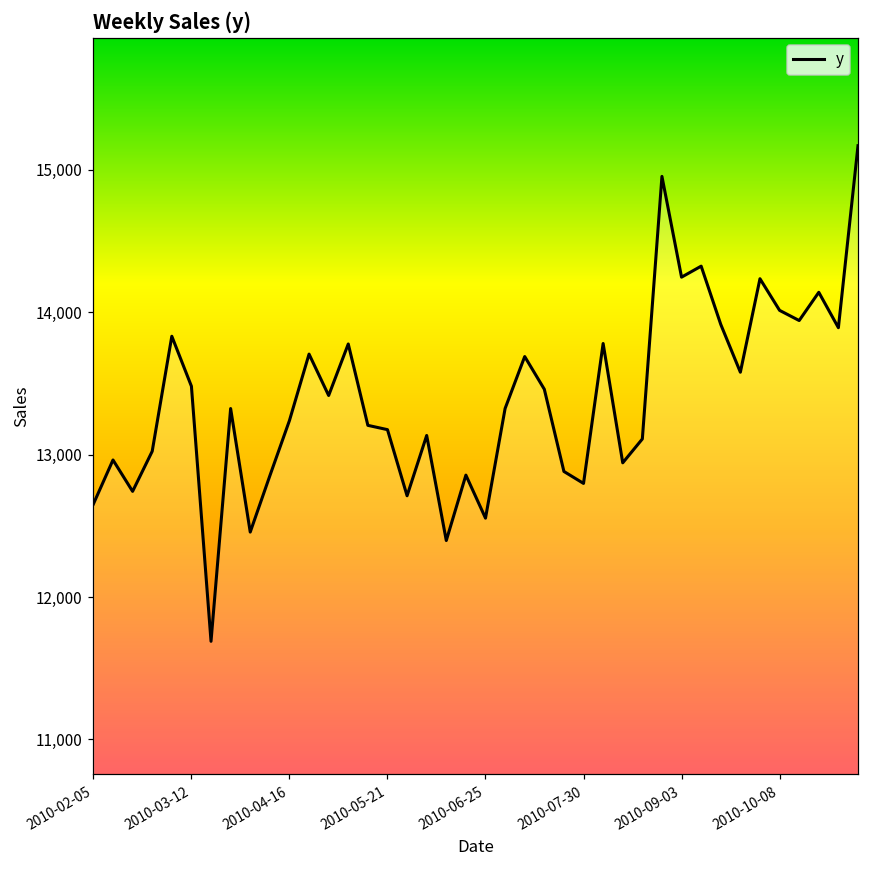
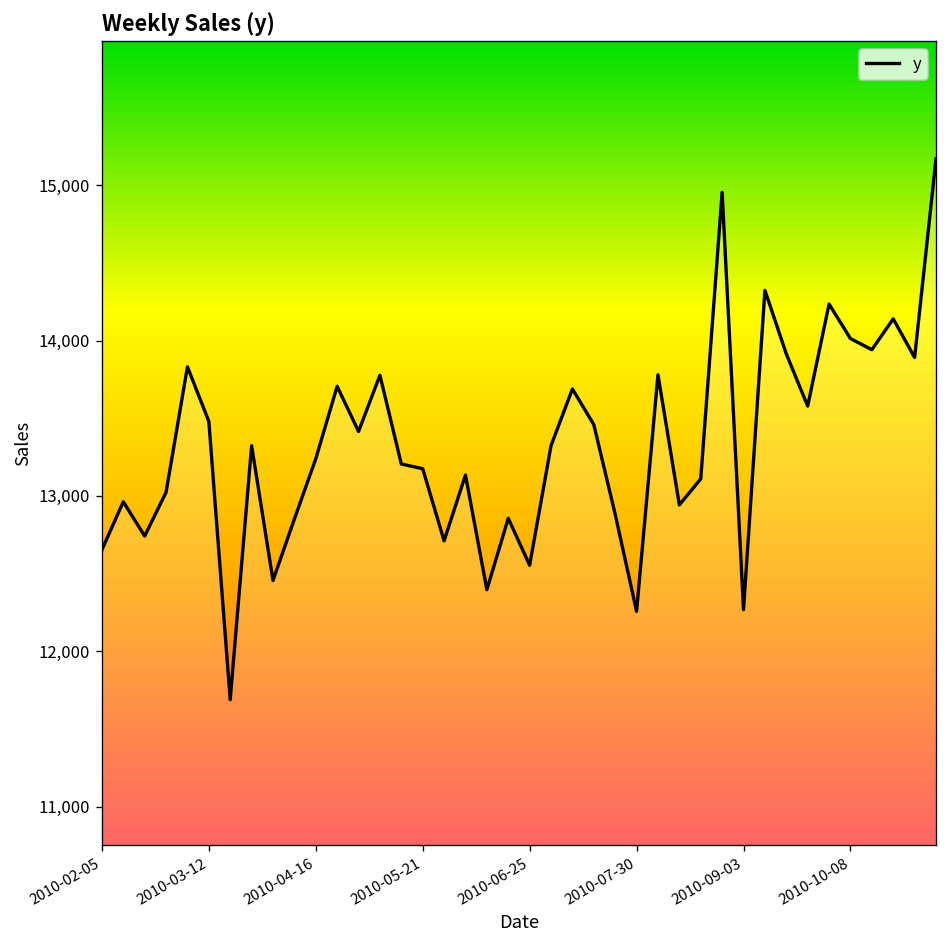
  {
    "2010-02-05": "12,650",
    "2010-03-12": "13,480",
    "2010-04-16": "13,240",
    "2010-05-21": "13,170",
    "2010-06-25": "12,550",
-   "2010-07-30": "12,800",
-   "2010-09-03": "14,250",
+   "2010-07-30": "12,260",
+   "2010-09-03": "12,270",
    "2010-10-08": "14,010"
  }
